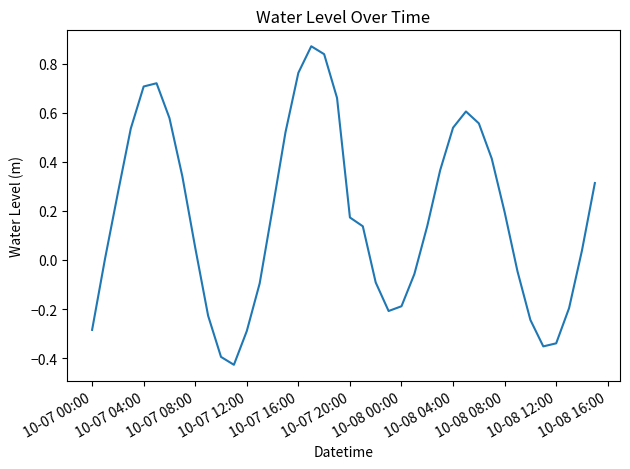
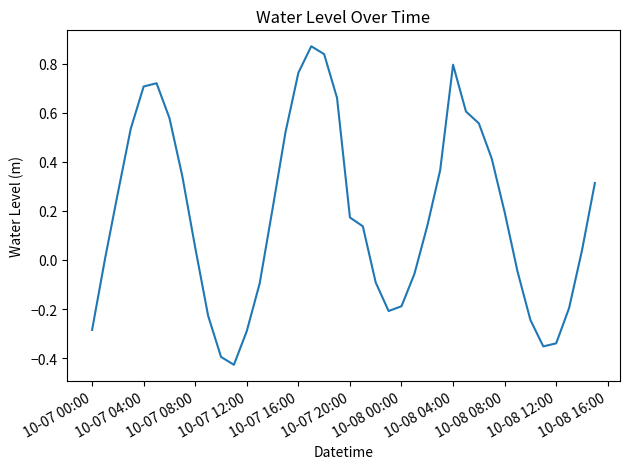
  {
    "10-07 00:00": -0.28,
    "10-07 04:00": 0.71,
    "10-07 08:00": 0.05,
    "10-07 12:00": -0.29,
    "10-07 16:00": 0.76,
    "10-07 20:00": 0.17,
    "10-08 00:00": -0.19,
-   "10-08 04:00": 0.54,
+   "10-08 04:00": 0.80,
    "10-08 08:00": 0.20,
    "10-08 12:00": -0.34
  }
